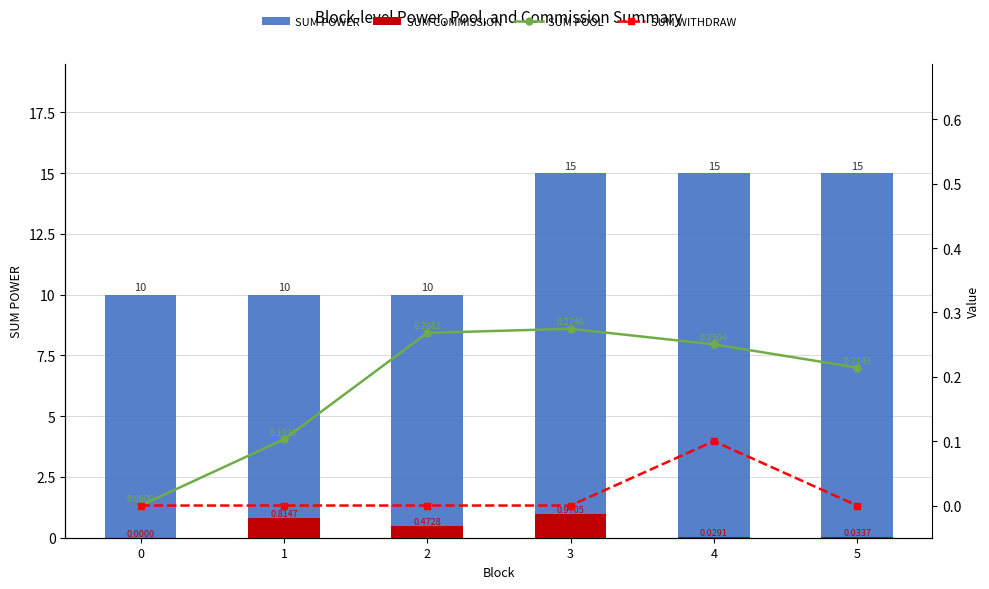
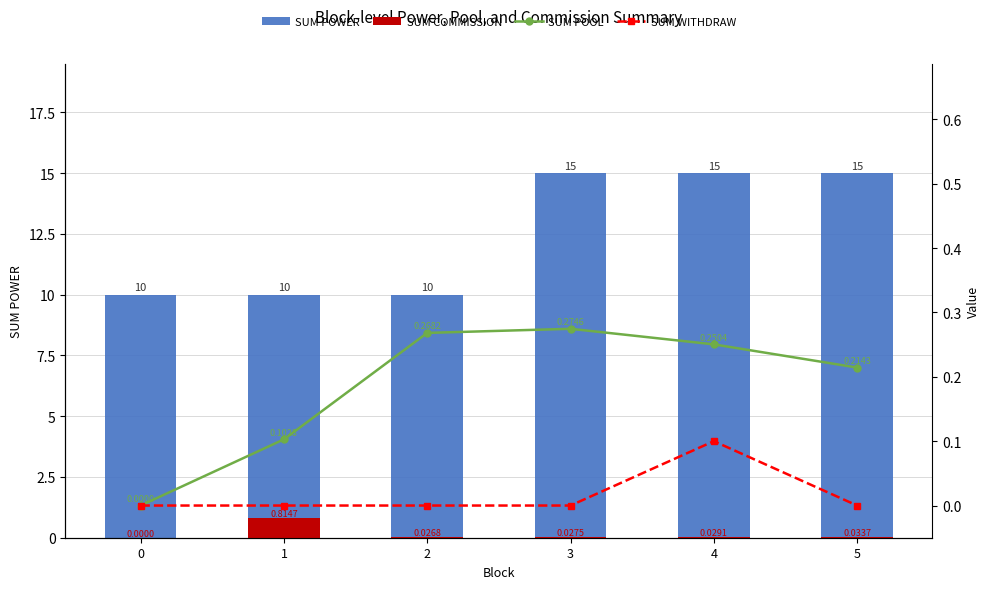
  {
    "SUM POWER": {
      "0": 10,
      "1": 10,
      "2": 10,
      "3": 15,
      "4": 15,
      "5": 15
    },
    "SUM COMMISSION": {
      "0": 0.0000,
-     "2": 0.4728,
-     "3": 0.9705,
+     "2": 0.0268,
+     "3": 0.0275,
      "4": 0.0291,
      "5": 0.0337
    },
    "SUM POOL": {
      "1": 0.1028,
      "2": 0.2682,
      "3": 0.2746,
      "4": 0.2504,
      "5": 0.2143
    }
  }
